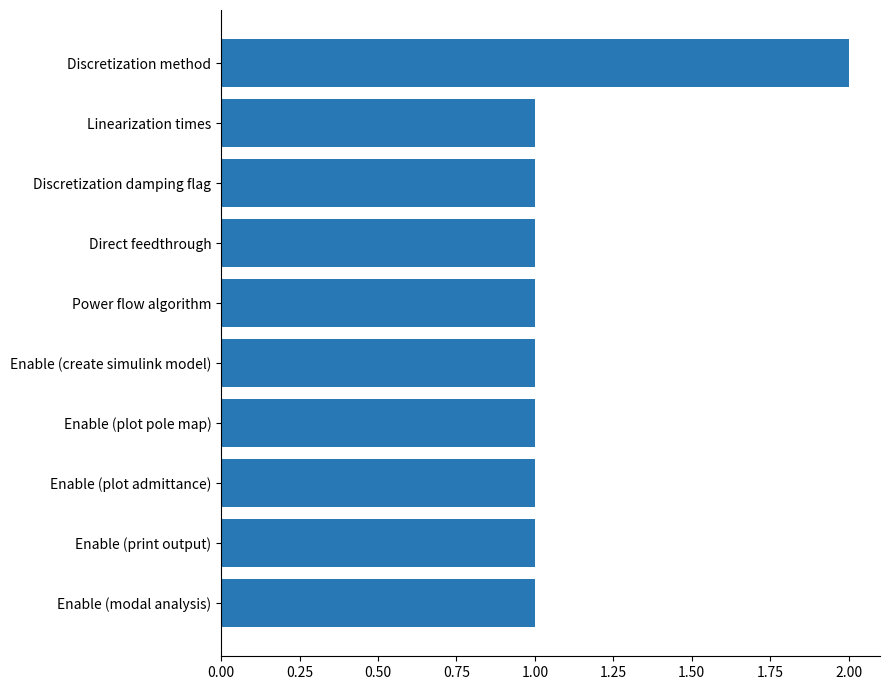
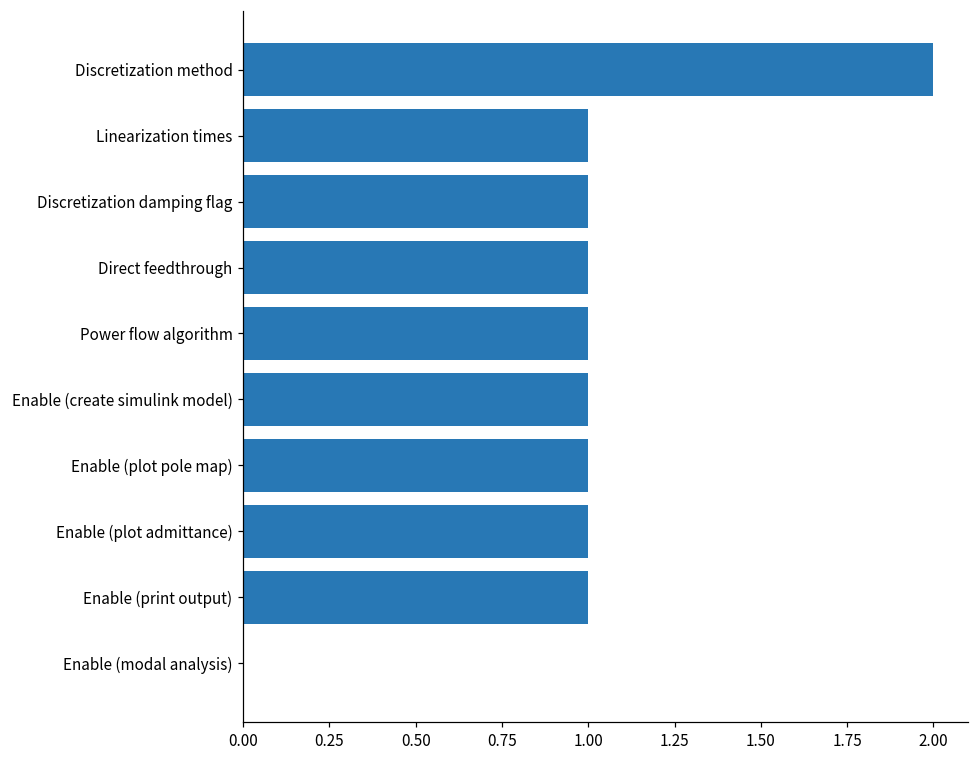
  {
    "Discretization method": 2,
    "Linearization times": 1,
    "Discretization damping flag": 1,
    "Direct feedthrough": 1,
    "Power flow algorithm": 1,
    "Enable (create simulink model)": 1,
    "Enable (plot pole map)": 1,
    "Enable (plot admittance)": 1,
    "Enable (print output)": 1,
-   "Enable (modal analysis)": 1
+   "Enable (modal analysis)": 0
  }
